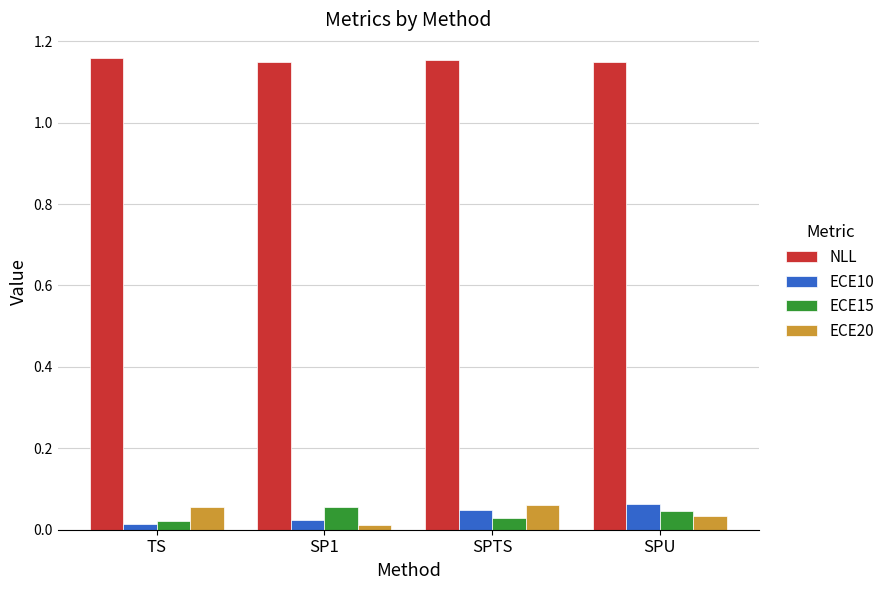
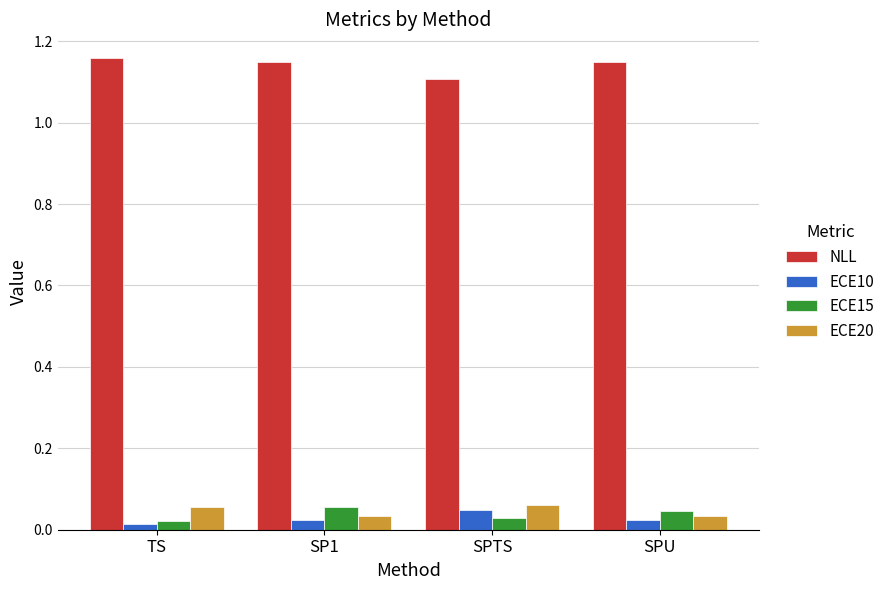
  {
    "NLL": {
      "TS": 1.16,
      "SP1": 1.15,
-     "SPTS": 1.15,
+     "SPTS": 1.11,
      "SPU": 1.15
    },
    "ECE10": {
      "TS": 0.01,
      "SP1": 0.02,
      "SPTS": 0.05,
-     "SPU": 0.06
+     "SPU": 0.02
    },
    "ECE15": {
      "TS": 0.02,
      "SP1": 0.06,
      "SPTS": 0.03,
      "SPU": 0.05
    },
    "ECE20": {
      "TS": 0.06,
-     "SP1": 0.01,
+     "SP1": 0.03,
      "SPTS": 0.06,
      "SPU": 0.03
    }
  }
